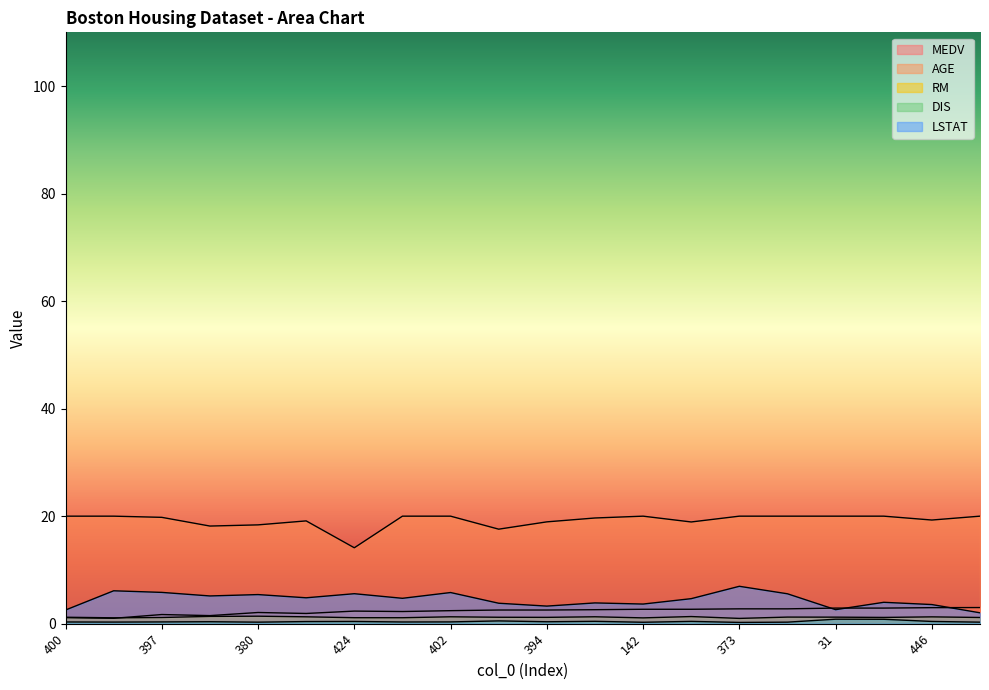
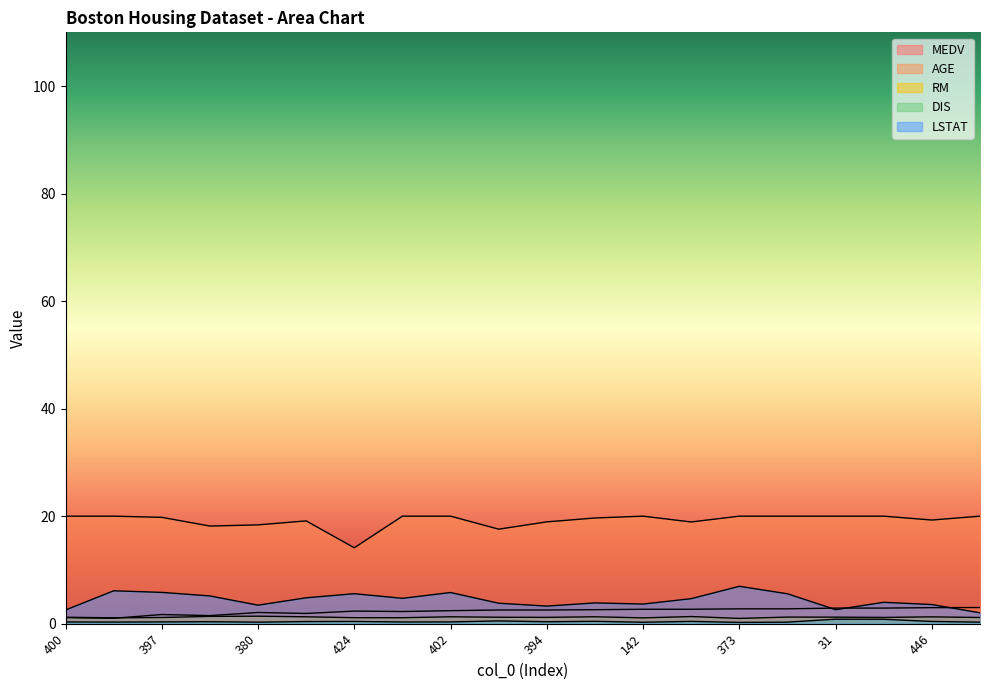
  {
    "RM": {
      "397": 1,
      "380": 1,
      "424": 1,
      "402": 1,
      "394": 1,
      "142": 1,
      "373": 1,
      "446": 1
    },
    "DIS": {
      "400": 0,
      "397": 0,
      "380": 0,
      "424": 0,
      "402": 0,
      "394": 0,
      "142": 0,
      "373": 0,
      "446": 0
    },
    "LSTAT": {
      "400": 3,
      "397": 6,
-     "380": 5,
+     "380": 3,
      "424": 6,
      "402": 6,
      "394": 3,
      "142": 4,
      "373": 7,
      "446": 4
    }
  }
